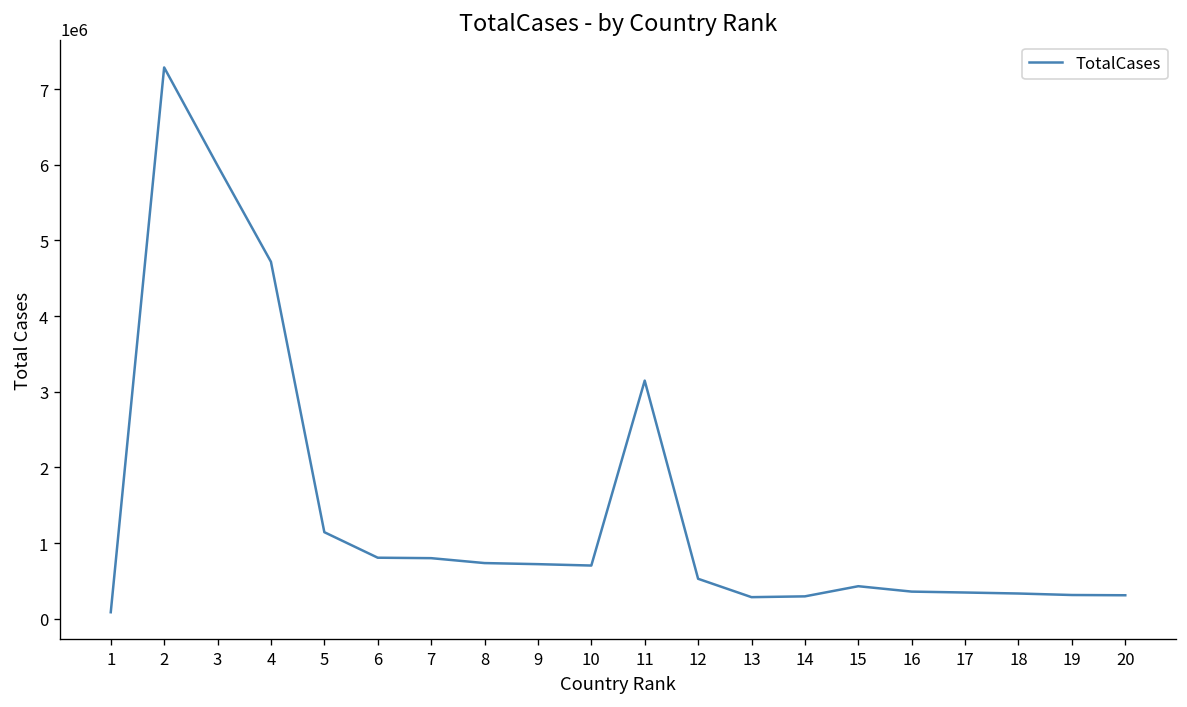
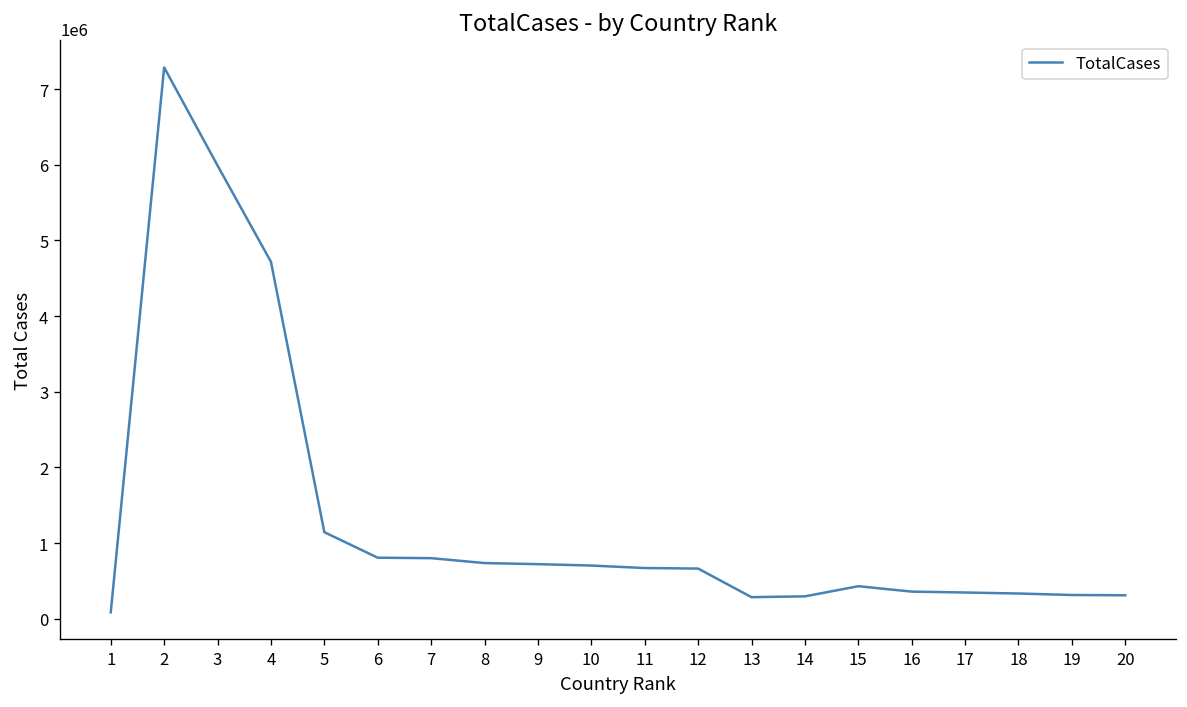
  {
    "1": 100000,
    "2": 7300000,
    "3": 6000000,
    "4": 4700000,
    "5": 1100000,
    "6": 800000,
    "7": 800000,
    "8": 700000,
    "9": 700000,
    "10": 700000,
-   "11": 3100000,
-   "12": 500000,
+   "11": 700000,
+   "12": 700000,
    "13": 300000,
    "14": 300000,
    "15": 400000,
    "16": 400000,
    "17": 300000,
    "18": 300000,
    "19": 300000,
    "20": 300000
  }
